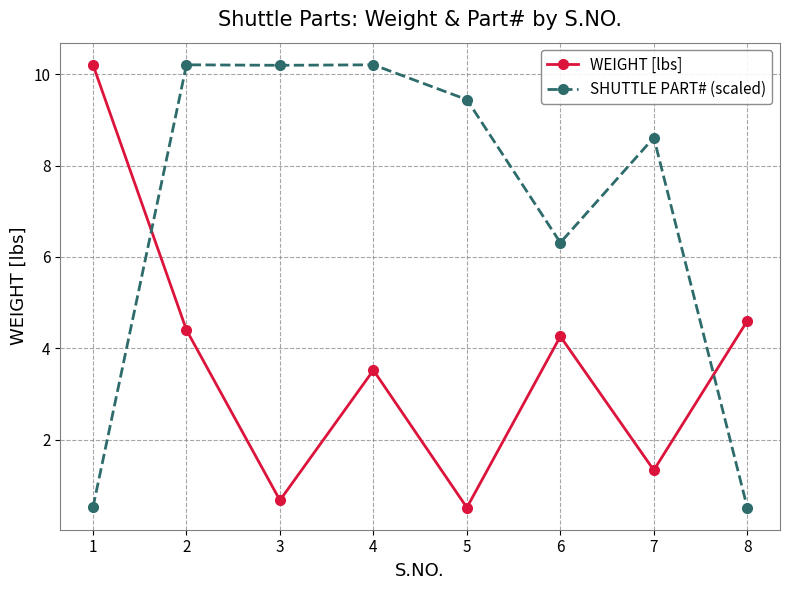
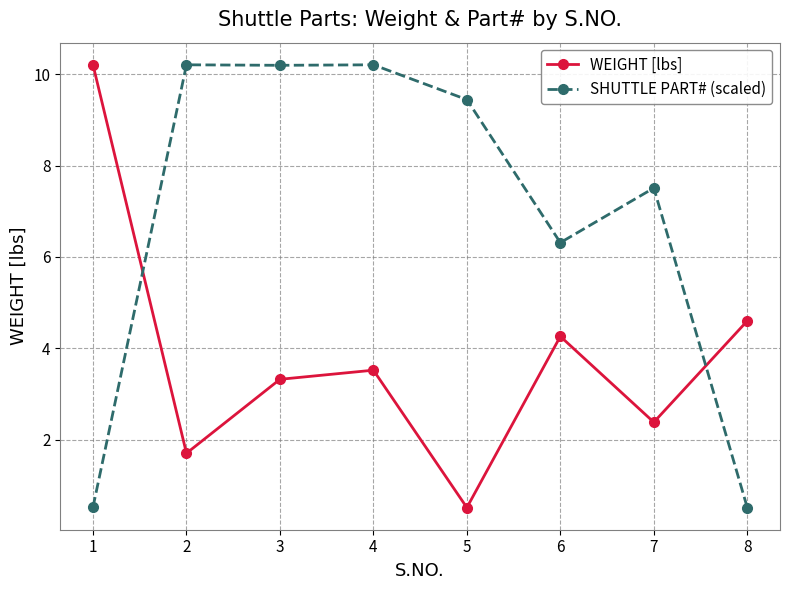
  {
    "WEIGHT [lbs]": {
      "1": 10.2,
-     "2": 4.4,
-     "3": 0.7,
+     "2": 1.7,
+     "3": 3.3,
      "4": 3.5,
      "5": 0.5,
      "6": 4.3,
-     "7": 1.3,
+     "7": 2.4,
      "8": 4.6
    },
    "SHUTTLE PART# (scaled)": {
      "1": 0.5,
      "2": 10.2,
      "3": 10.2,
      "4": 10.2,
      "5": 9.4,
      "6": 6.3,
-     "7": 8.6,
+     "7": 7.5,
      "8": 0.5
    }
  }
